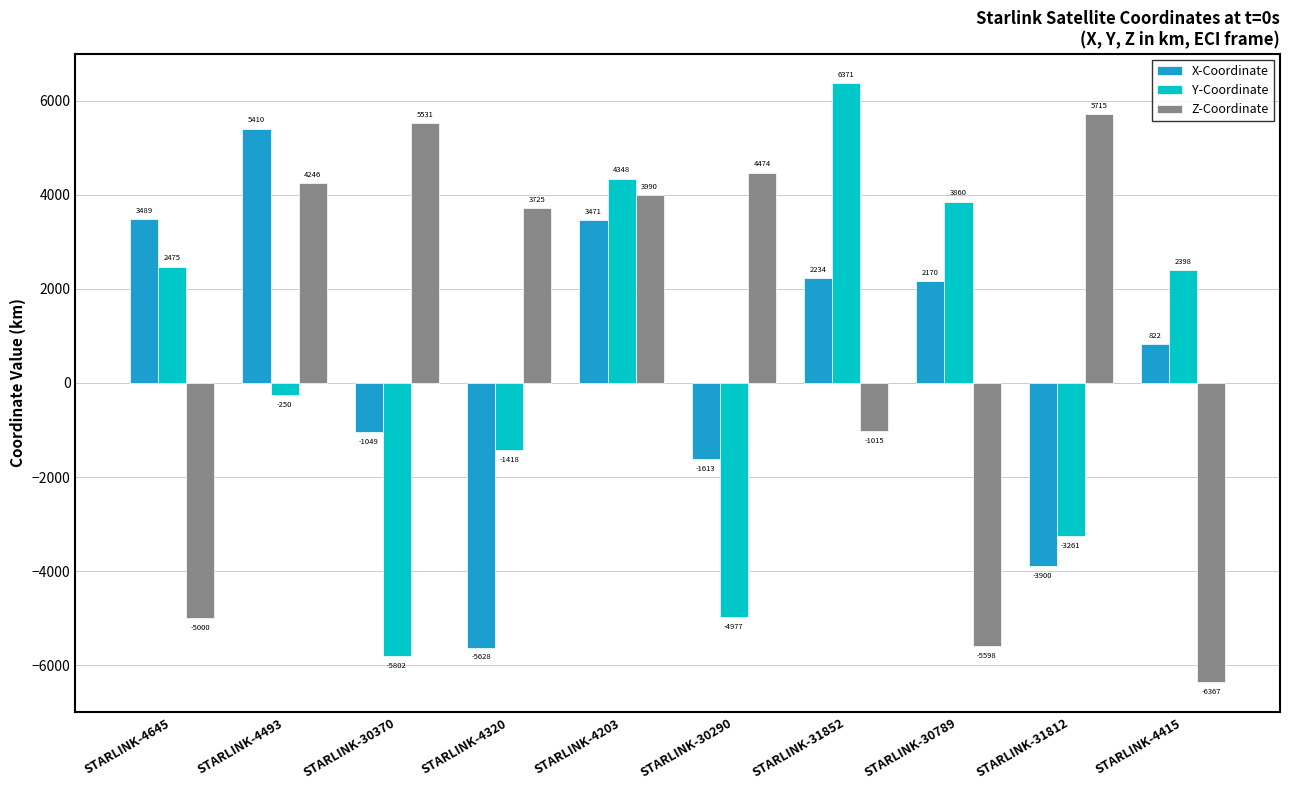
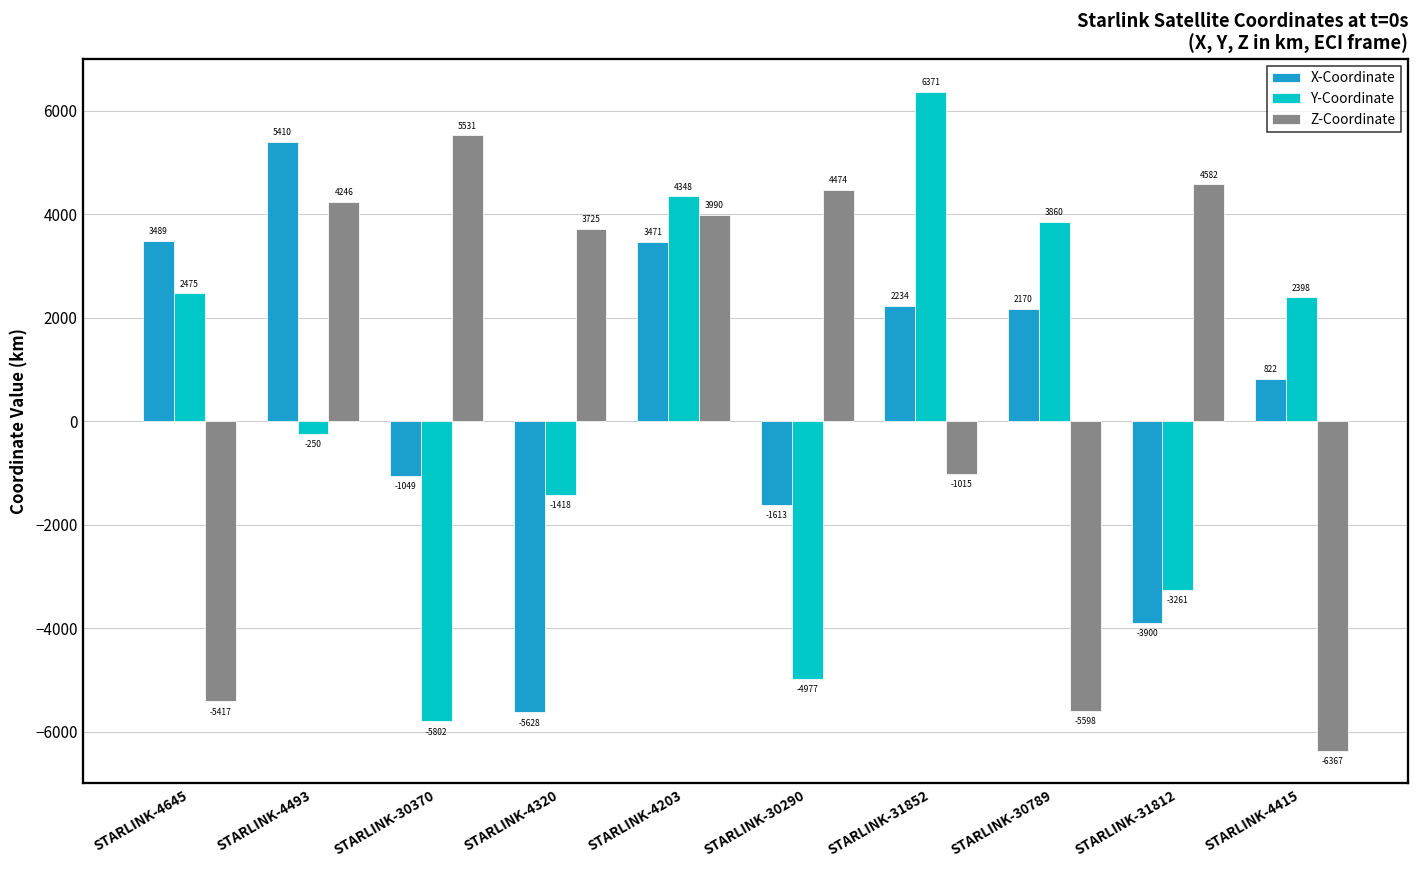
  {
    "Z-Coordinate": {
-     "STARLINK-4645": -5000,
+     "STARLINK-4645": -5417,
      "STARLINK-4493": 4246,
      "STARLINK-30370": 5531,
      "STARLINK-4320": 3725,
      "STARLINK-4203": 3990,
      "STARLINK-30290": 4474,
      "STARLINK-31852": -1015,
      "STARLINK-30789": -5598,
-     "STARLINK-31812": 5715,
+     "STARLINK-31812": 4582,
      "STARLINK-4415": -6367
    }
  }
